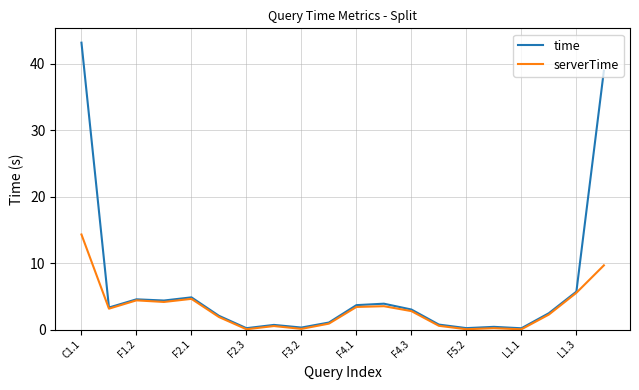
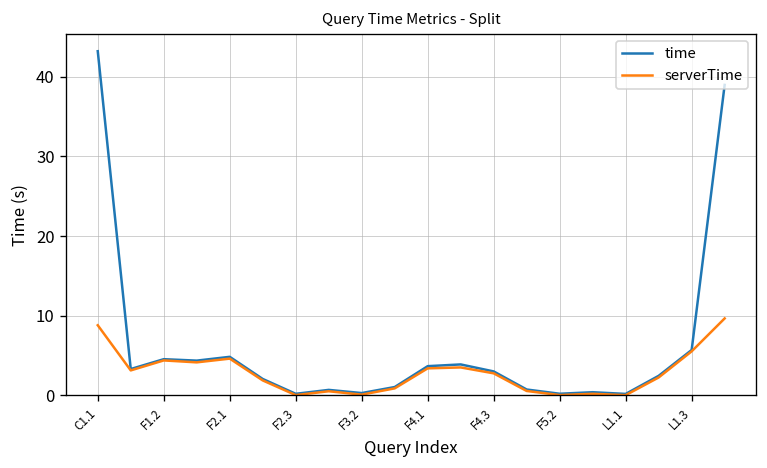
  {
    "time": {
      "C1.1": 43
    },
    "serverTime": {
-     "C1.1": 14
+     "C1.1": 9
    }
  }
